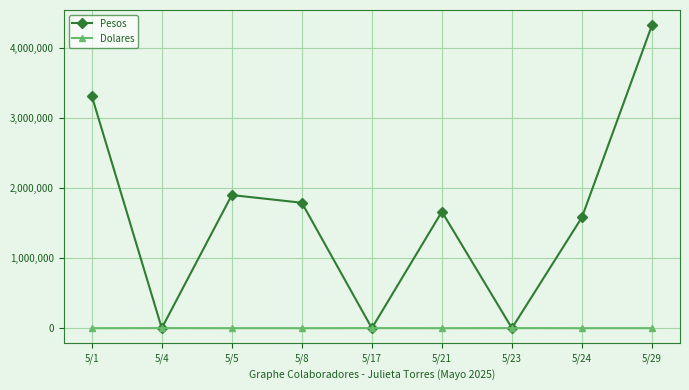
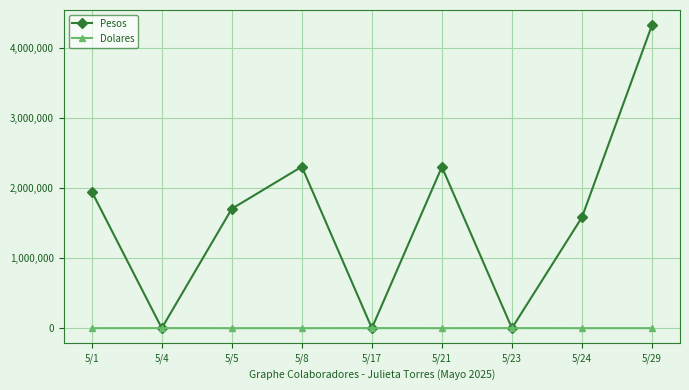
  {
    "Pesos": {
-     "5/1": "3,300,000",
-     "5/5": "1,900,000",
-     "5/8": "1,800,000",
-     "5/21": "1,700,000",
+     "5/1": "2,000,000",
+     "5/5": "1,700,000",
+     "5/8": "2,300,000",
+     "5/21": "2,300,000",
      "5/24": "1,600,000",
      "5/29": "4,300,000"
    },
    "Dolares": {
      "5/1": "0",
      "5/5": "0",
      "5/8": "0",
      "5/21": "0",
      "5/24": "0",
      "5/29": "0"
    }
  }
